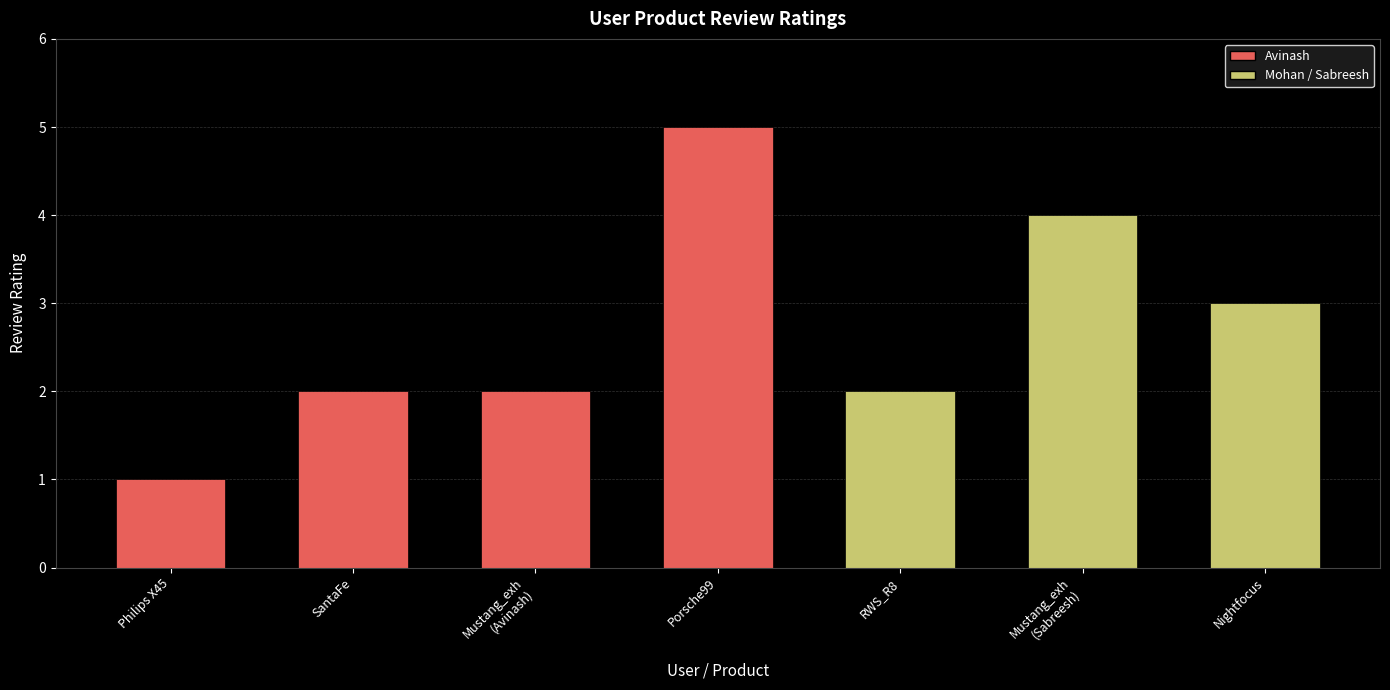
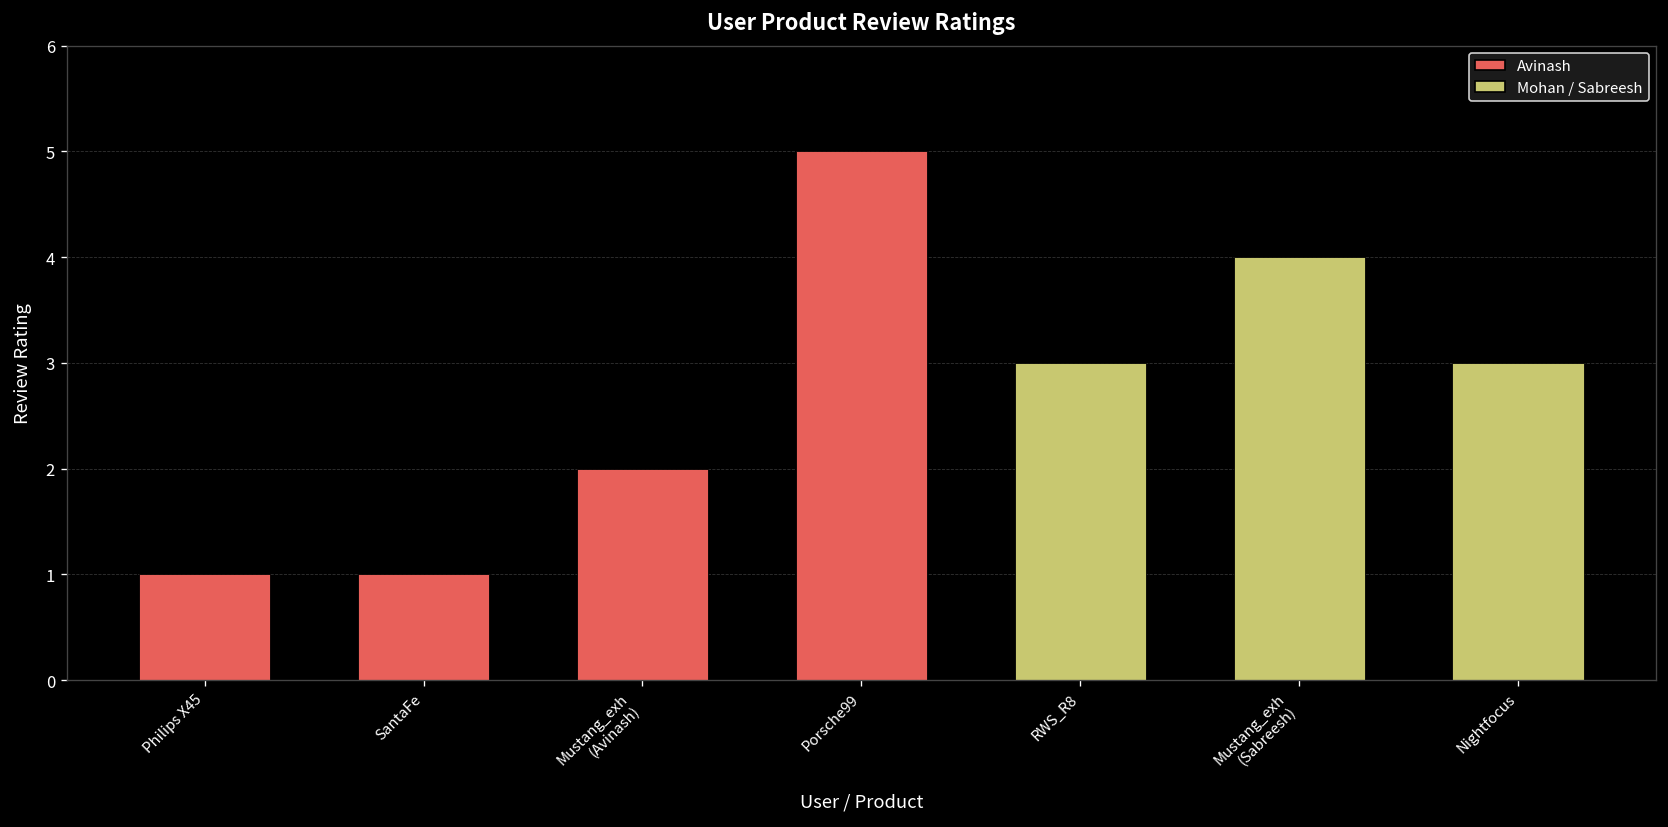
  {
    "Philips X45": 1,
-   "SantaFe": 2,
+   "SantaFe": 1,
    "Mustang_exh (Avinash)": 2,
    "Porsche99": 5,
-   "RWS_R8": 2,
+   "RWS_R8": 3,
    "Mustang_exh (Sabreesh)": 4,
    "Nightfocus": 3
  }
